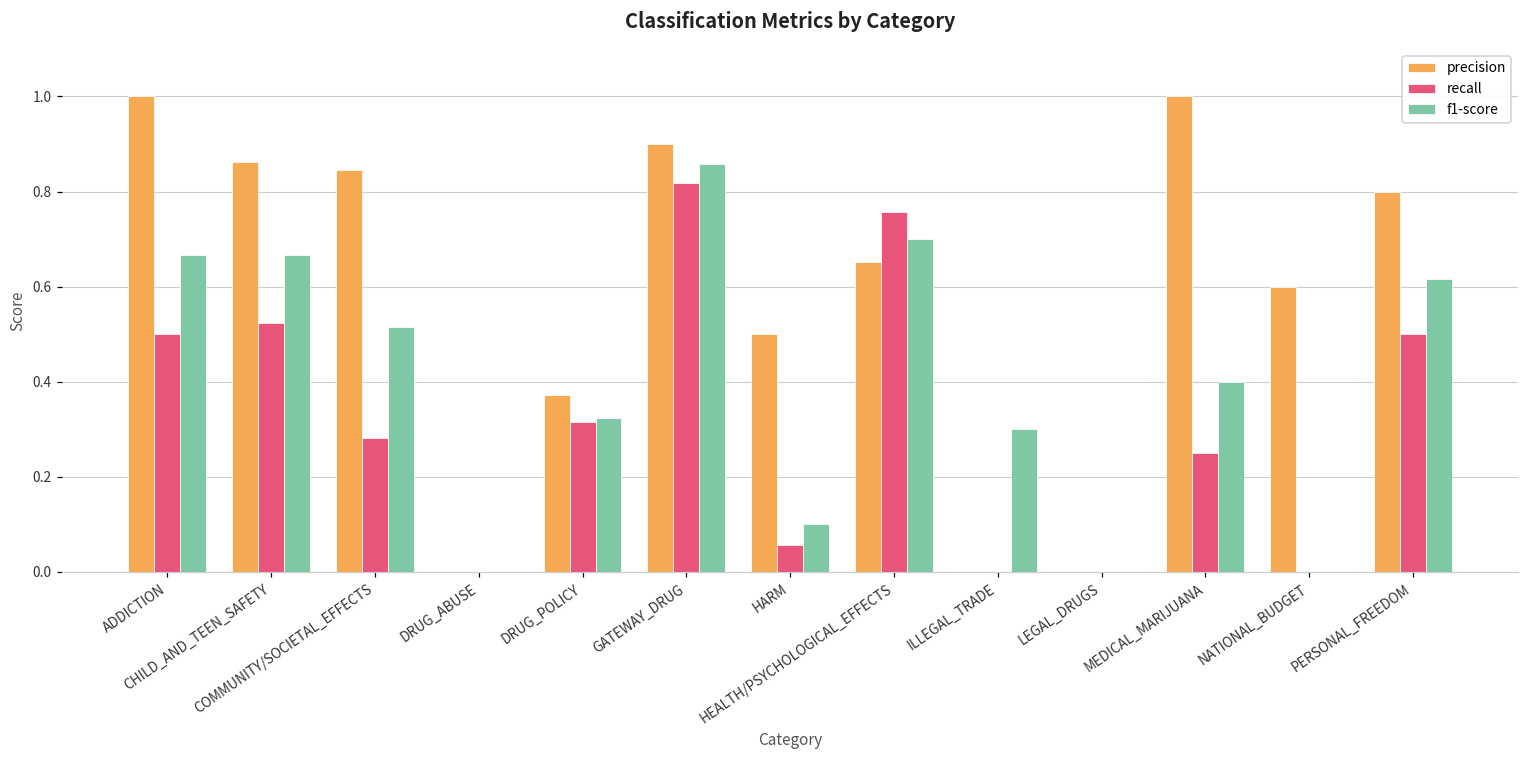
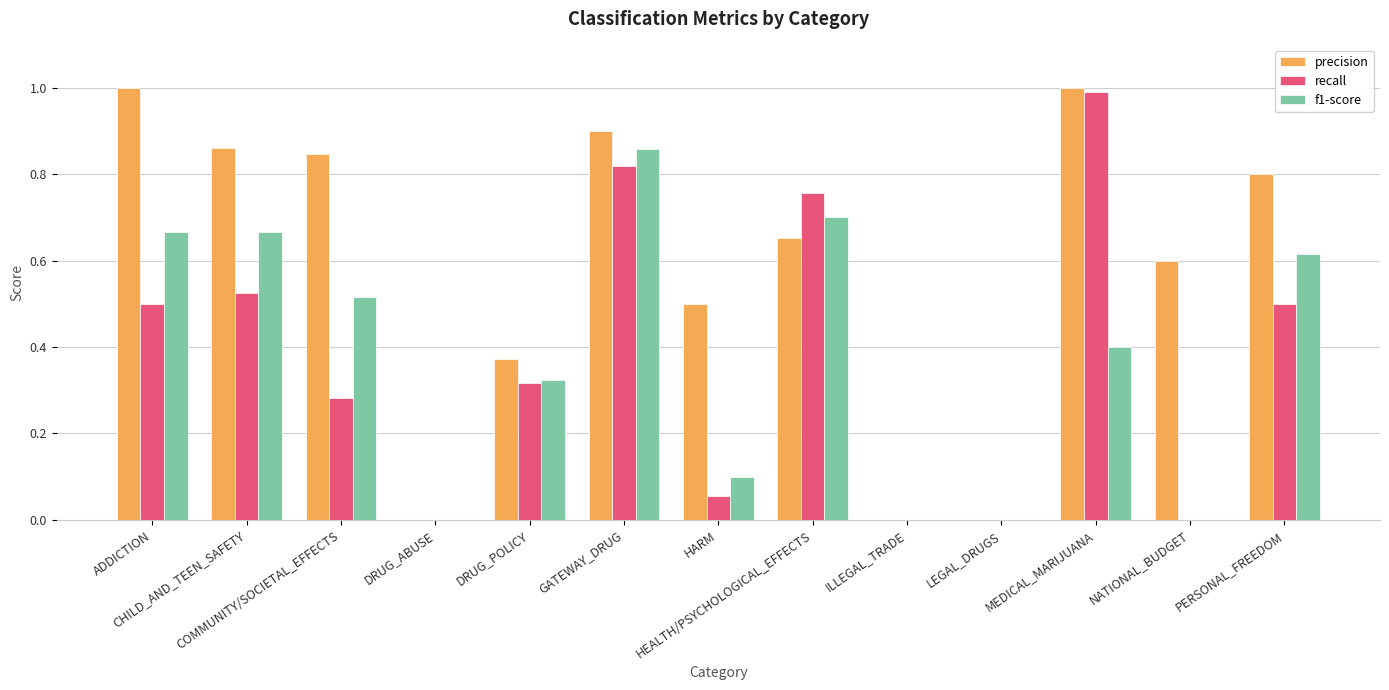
  {
    "precision": {
      "ADDICTION": 1.00,
      "CHILD_AND_TEEN_SAFETY": 0.86,
      "COMMUNITY/SOCIETAL_EFFECTS": 0.85,
      "DRUG_ABUSE": 0.00,
      "DRUG_POLICY": 0.37,
      "GATEWAY_DRUG": 0.90,
      "HARM": 0.50,
      "HEALTH/PSYCHOLOGICAL_EFFECTS": 0.65,
      "ILLEGAL_TRADE": 0.00,
      "LEGAL_DRUGS": 0.00,
      "MEDICAL_MARIJUANA": 1.00,
      "NATIONAL_BUDGET": 0.60,
      "PERSONAL_FREEDOM": 0.80
    },
    "recall": {
      "ADDICTION": 0.50,
      "CHILD_AND_TEEN_SAFETY": 0.52,
      "COMMUNITY/SOCIETAL_EFFECTS": 0.28,
      "DRUG_ABUSE": 0.00,
      "DRUG_POLICY": 0.32,
      "GATEWAY_DRUG": 0.82,
      "HARM": 0.06,
      "HEALTH/PSYCHOLOGICAL_EFFECTS": 0.76,
      "ILLEGAL_TRADE": 0.00,
      "LEGAL_DRUGS": 0.00,
-     "MEDICAL_MARIJUANA": 0.25,
+     "MEDICAL_MARIJUANA": 0.99,
      "NATIONAL_BUDGET": 0.00,
      "PERSONAL_FREEDOM": 0.50
    },
    "f1-score": {
      "ADDICTION": 0.67,
      "CHILD_AND_TEEN_SAFETY": 0.67,
      "COMMUNITY/SOCIETAL_EFFECTS": 0.52,
      "DRUG_ABUSE": 0.0,
      "DRUG_POLICY": 0.32,
      "GATEWAY_DRUG": 0.86,
      "HARM": 0.1,
      "HEALTH/PSYCHOLOGICAL_EFFECTS": 0.7,
-     "ILLEGAL_TRADE": 0.3,
+     "ILLEGAL_TRADE": 0.0,
      "LEGAL_DRUGS": 0.0,
      "MEDICAL_MARIJUANA": 0.4,
      "NATIONAL_BUDGET": 0.0,
      "PERSONAL_FREEDOM": 0.62
    }
  }
